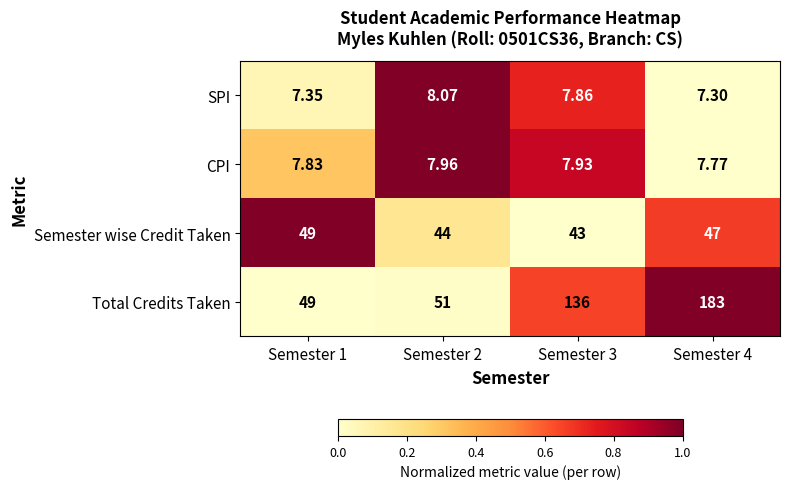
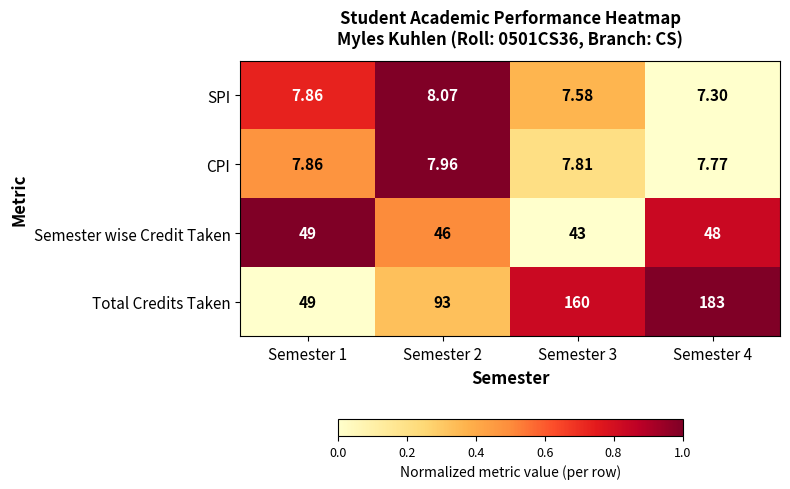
  {
    "SPI": {
-     "Semester 1": 7.35,
+     "Semester 1": 7.86,
      "Semester 2": 8.07,
-     "Semester 3": 7.86,
+     "Semester 3": 7.58,
      "Semester 4": 7.30
    },
    "CPI": {
-     "Semester 1": 7.83,
+     "Semester 1": 7.86,
      "Semester 2": 7.96,
-     "Semester 3": 7.93,
+     "Semester 3": 7.81,
      "Semester 4": 7.77
    },
    "Semester wise Credit Taken": {
      "Semester 1": 49,
-     "Semester 2": 44,
+     "Semester 2": 46,
      "Semester 3": 43,
-     "Semester 4": 47
+     "Semester 4": 48
    },
    "Total Credits Taken": {
      "Semester 1": 49,
-     "Semester 2": 51,
-     "Semester 3": 136,
+     "Semester 2": 93,
+     "Semester 3": 160,
      "Semester 4": 183
    }
  }
